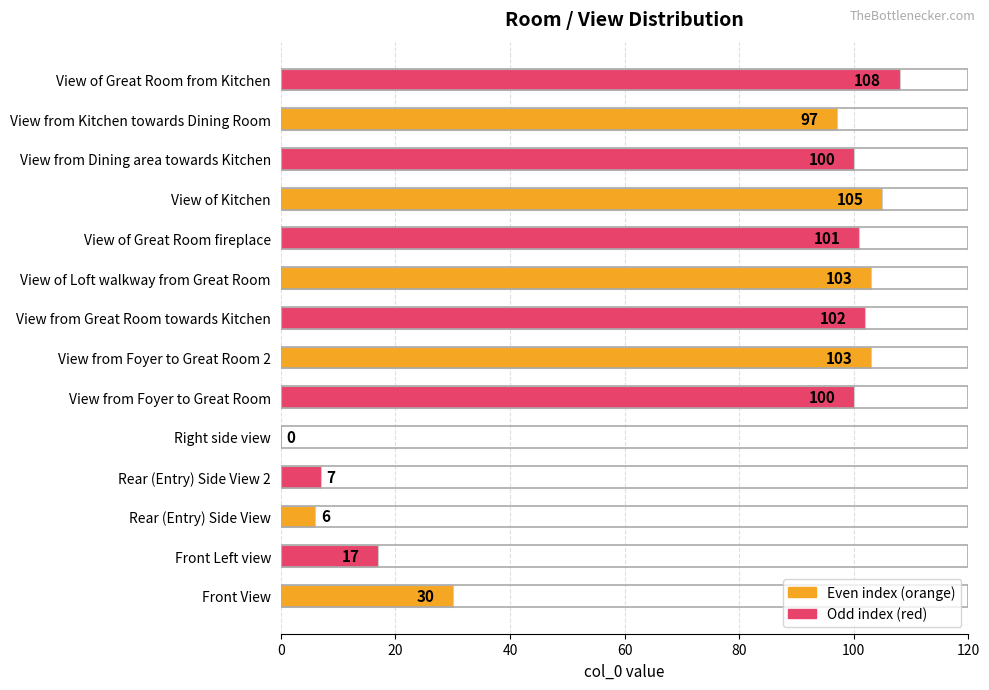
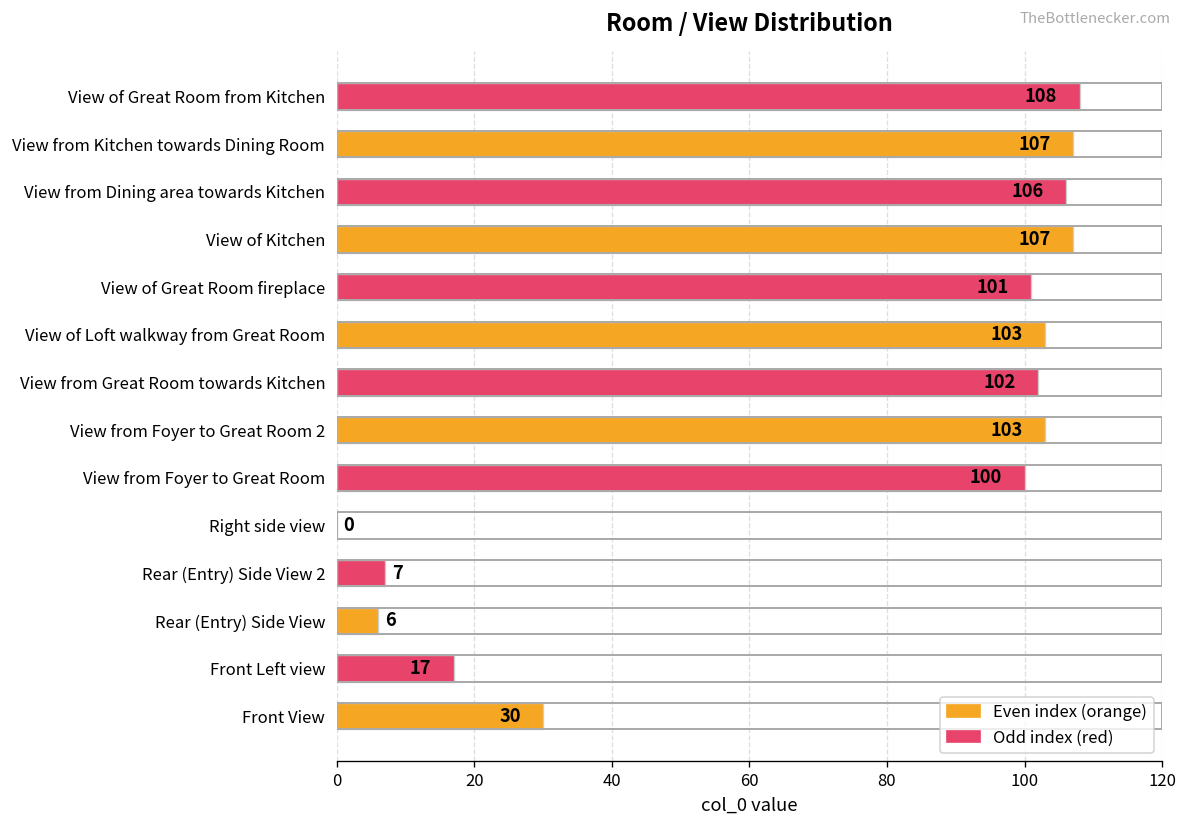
  {
    "View of Great Room from Kitchen": 108,
-   "View from Kitchen towards Dining Room": 97,
-   "View from Dining area towards Kitchen": 100,
-   "View of Kitchen": 105,
+   "View from Kitchen towards Dining Room": 107,
+   "View from Dining area towards Kitchen": 106,
+   "View of Kitchen": 107,
    "View of Great Room fireplace": 101,
    "View of Loft walkway from Great Room": 103,
    "View from Great Room towards Kitchen": 102,
    "View from Foyer to Great Room 2": 103,
    "View from Foyer to Great Room": 100,
    "Right side view": 0,
    "Rear (Entry) Side View 2": 7,
    "Rear (Entry) Side View": 6,
    "Front Left view": 17,
    "Front View": 30
  }
